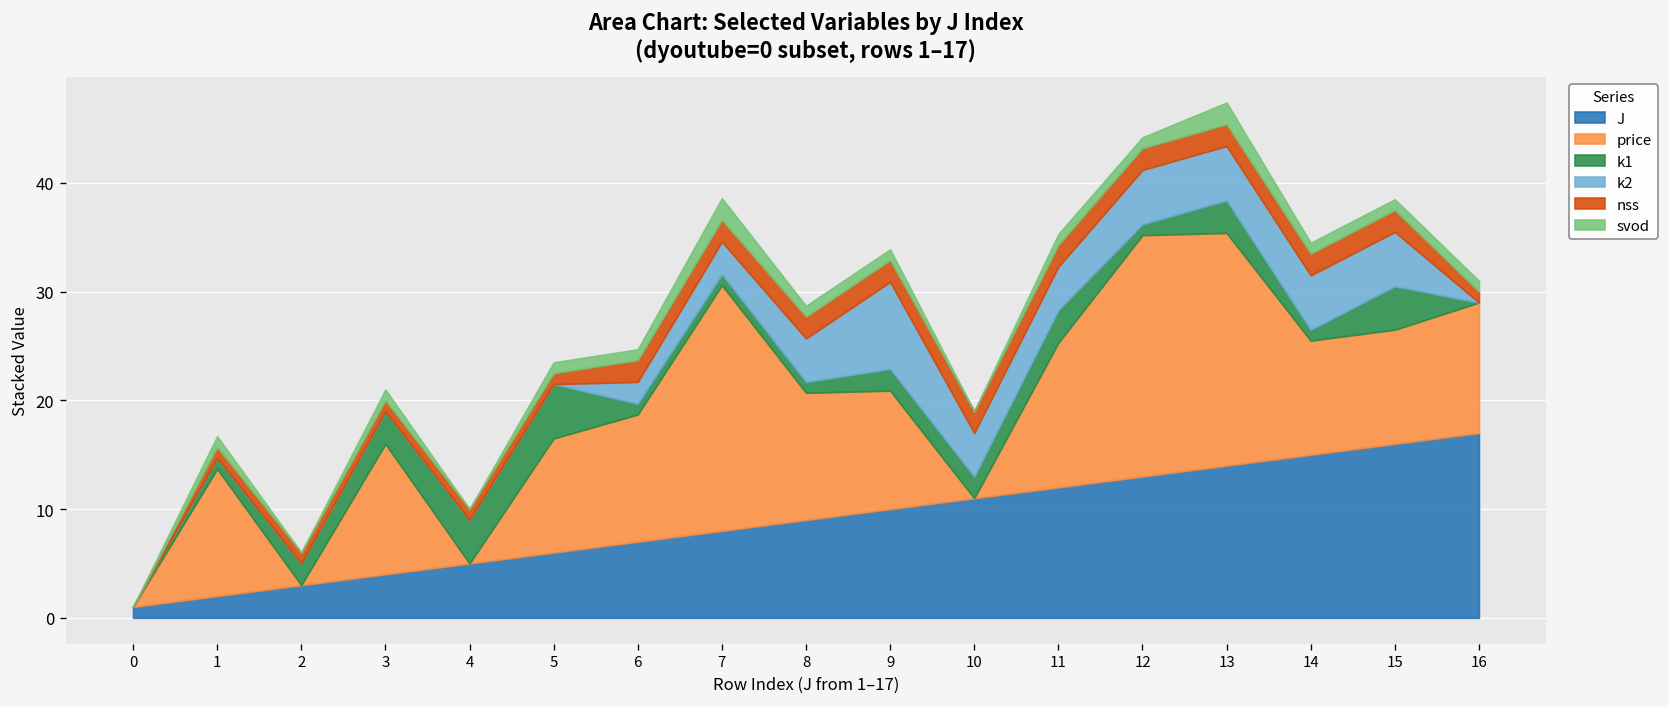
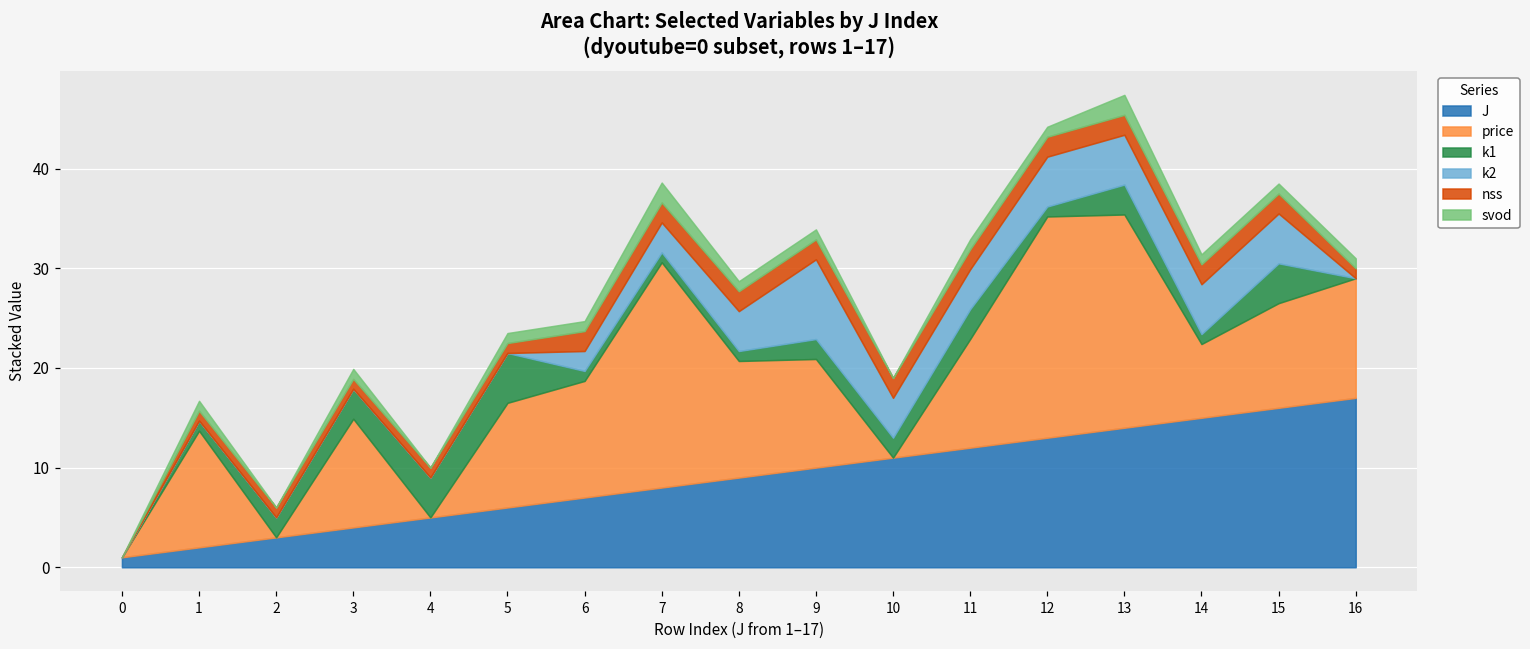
  {
    "J": {
      "1": 2,
      "3": 4,
      "5": 6,
      "6": 7,
      "7": 8,
      "8": 9,
      "9": 10,
      "11": 12,
      "12": 13,
      "13": 14,
      "14": 15,
      "15": 16,
      "16": 17
    },
    "price": {
      "1": 12,
-     "3": 12,
+     "3": 11,
      "5": 11,
      "6": 12,
      "7": 23,
      "8": 12,
      "9": 11,
-     "11": 13,
+     "11": 11,
      "12": 22,
      "13": 21,
-     "14": 11,
+     "14": 7,
      "15": 11
    },
    "k1": {
      "6": 1,
      "7": 1,
      "8": 1,
      "9": 2,
      "10": 2,
      "11": 3,
      "12": 1,
      "13": 3,
      "14": 1,
      "15": 4
    },
    "k2": {
      "6": 2,
      "7": 3,
      "8": 4,
      "9": 8,
      "10": 4,
      "11": 4,
      "12": 5,
      "13": 5,
      "14": 5,
      "15": 5
    },
    "nss": {
      "1": 1,
      "3": 1,
      "5": 1,
      "6": 2,
      "7": 2,
      "8": 2,
      "9": 2,
      "11": 2,
      "12": 2,
      "13": 2,
      "14": 2,
      "15": 2,
      "16": 1
    },
    "svod": {
      "1": 1,
      "3": 1,
      "5": 1,
      "6": 1,
      "7": 2,
      "8": 1,
      "9": 1,
      "11": 1,
      "12": 1,
      "13": 2,
      "14": 1,
      "15": 1,
      "16": 1
    }
  }
